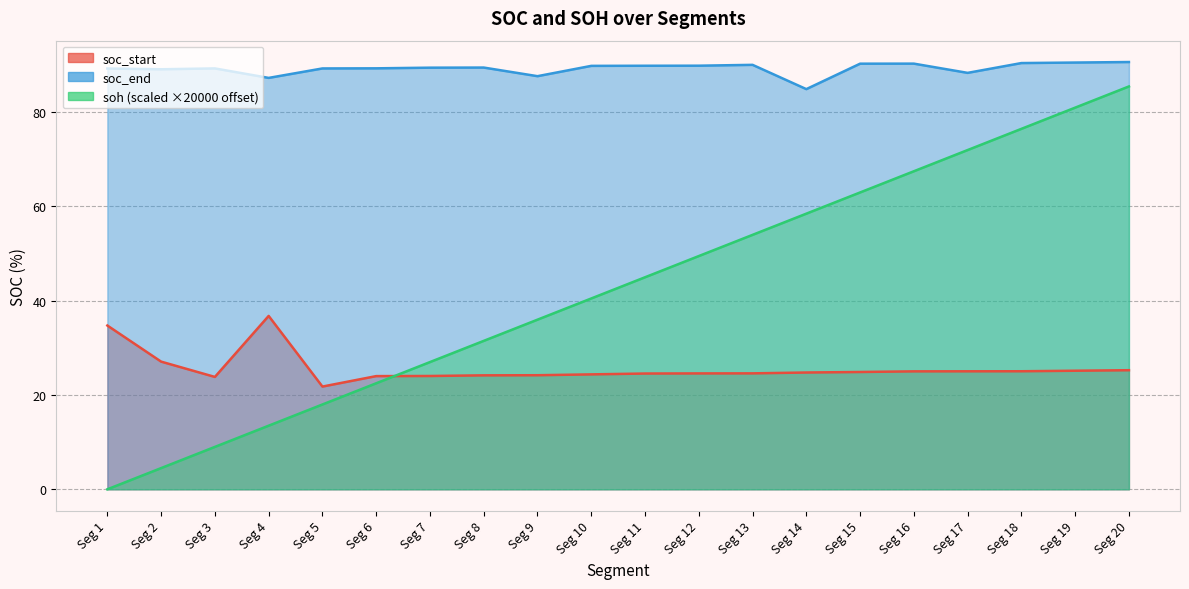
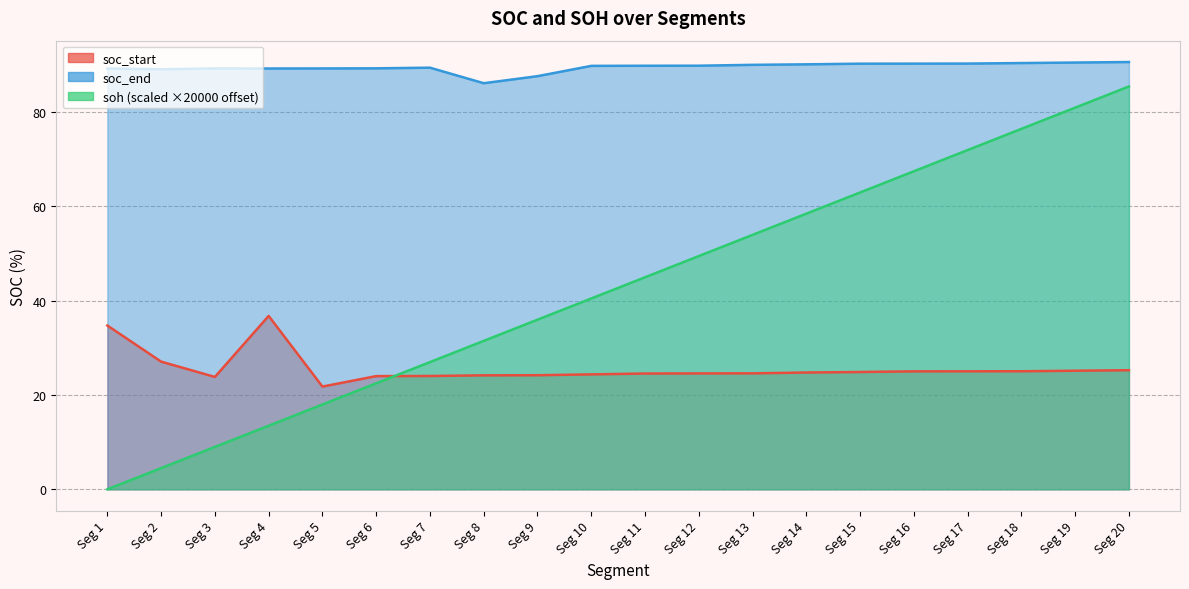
  {
    "soc_start": {
      "Seg 1": 35,
      "Seg 2": 27,
      "Seg 3": 24,
      "Seg 4": 37,
      "Seg 5": 22,
      "Seg 6": 24,
      "Seg 7": 24,
      "Seg 8": 24,
      "Seg 9": 24,
      "Seg 10": 24,
      "Seg 11": 25,
      "Seg 12": 25,
      "Seg 13": 25,
      "Seg 14": 25,
      "Seg 15": 25,
      "Seg 16": 25,
      "Seg 17": 25,
      "Seg 18": 25,
      "Seg 19": 25,
      "Seg 20": 25
    },
    "soc_end": {
-     "Seg 4": 87,
+     "Seg 4": 89,
      "Seg 5": 89,
      "Seg 6": 89,
      "Seg 7": 89,
-     "Seg 8": 89,
+     "Seg 8": 86,
      "Seg 9": 88,
      "Seg 10": 90,
      "Seg 11": 90,
      "Seg 12": 90,
      "Seg 13": 90,
-     "Seg 14": 85,
+     "Seg 14": 90,
      "Seg 15": 90,
      "Seg 16": 90,
-     "Seg 17": 88,
+     "Seg 17": 90,
      "Seg 18": 90,
      "Seg 19": 91,
      "Seg 20": 91
    }
  }
